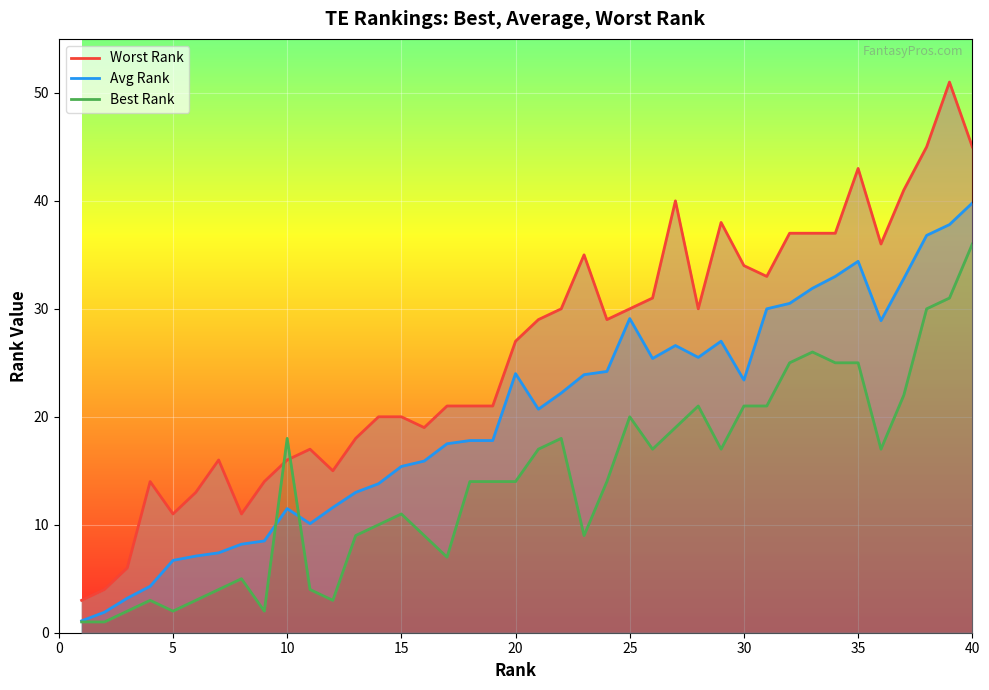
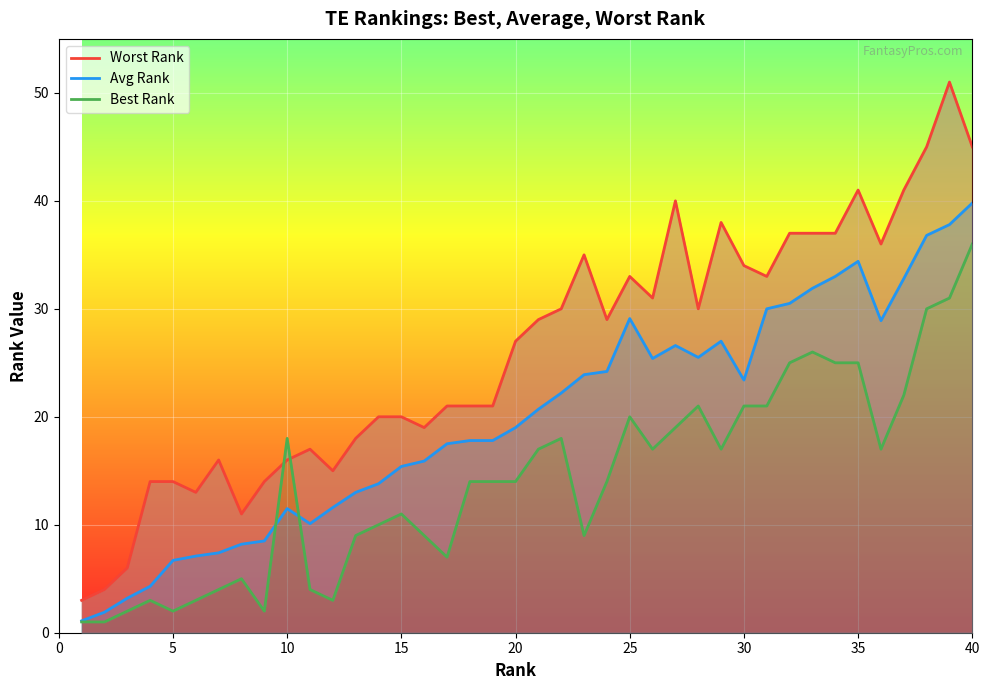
  {
    "Worst Rank": {
-     "5": 11,
+     "5": 14,
      "10": 16,
-     "25": 30,
-     "35": 43
+     "25": 33,
+     "35": 41
    },
    "Avg Rank": {
      "5": 6.7,
      "10": 11.5,
      "15": 15.4,
-     "20": 24,
+     "20": 19,
      "25": 29,
      "30": 23.4,
      "35": 34.4,
      "40": 40
    },
    "Best Rank": {
      "5": 2,
      "15": 11,
      "20": 14,
      "25": 20,
      "30": 21,
      "35": 25,
      "40": 36
    }
  }
